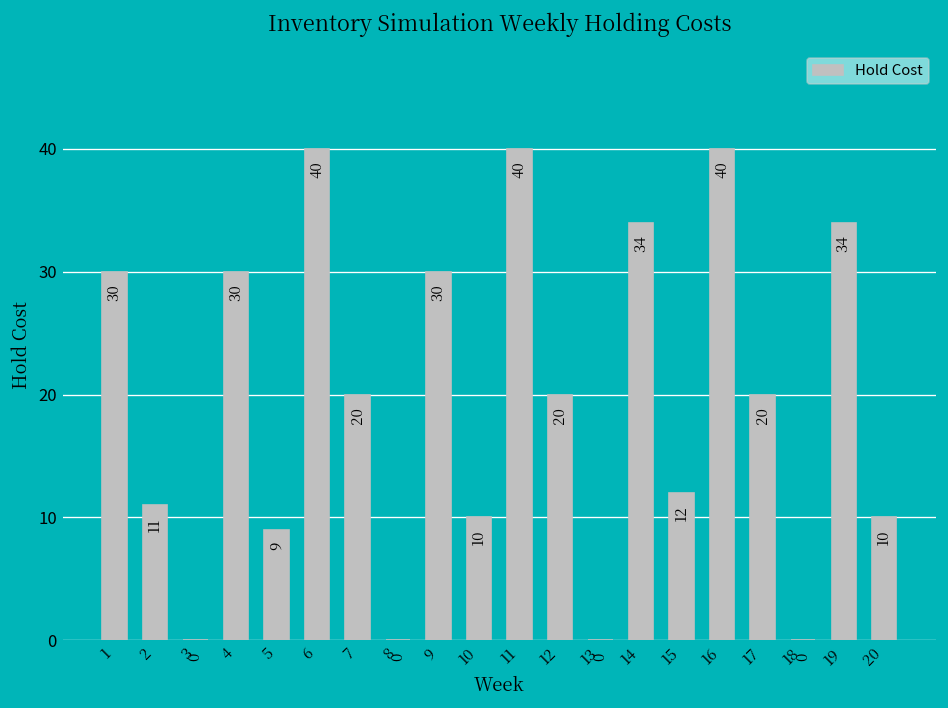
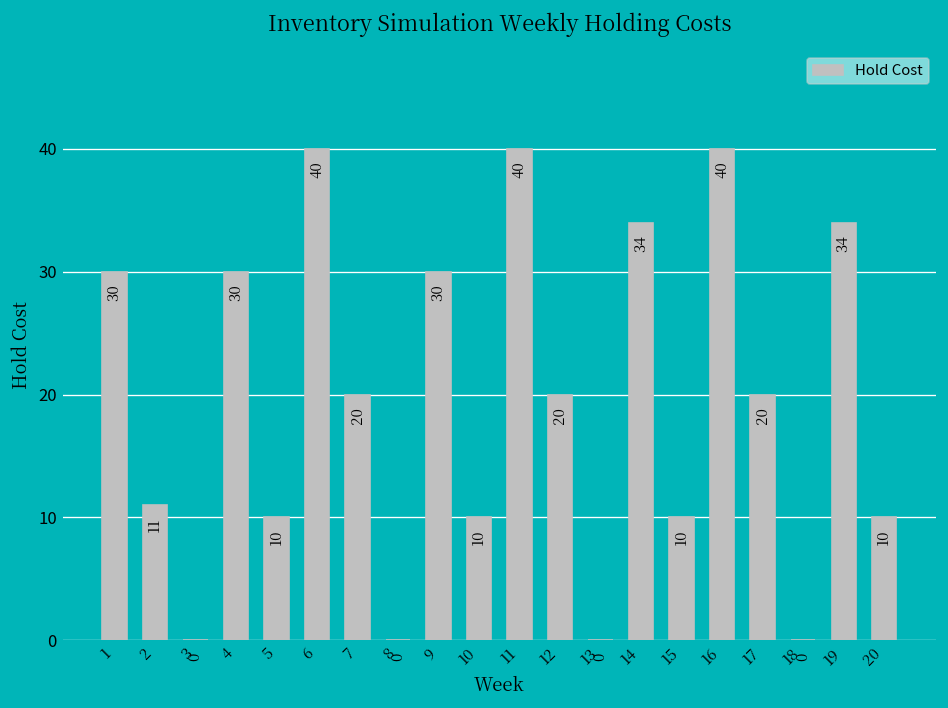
  {
    "1": 30,
    "2": 11,
    "3": 0,
    "4": 30,
-   "5": 9,
+   "5": 10,
    "6": 40,
    "7": 20,
    "8": 0,
    "9": 30,
    "10": 10,
    "11": 40,
    "12": 20,
    "13": 0,
    "14": 34,
-   "15": 12,
+   "15": 10,
    "16": 40,
    "17": 20,
    "18": 0,
    "19": 34,
    "20": 10
  }
